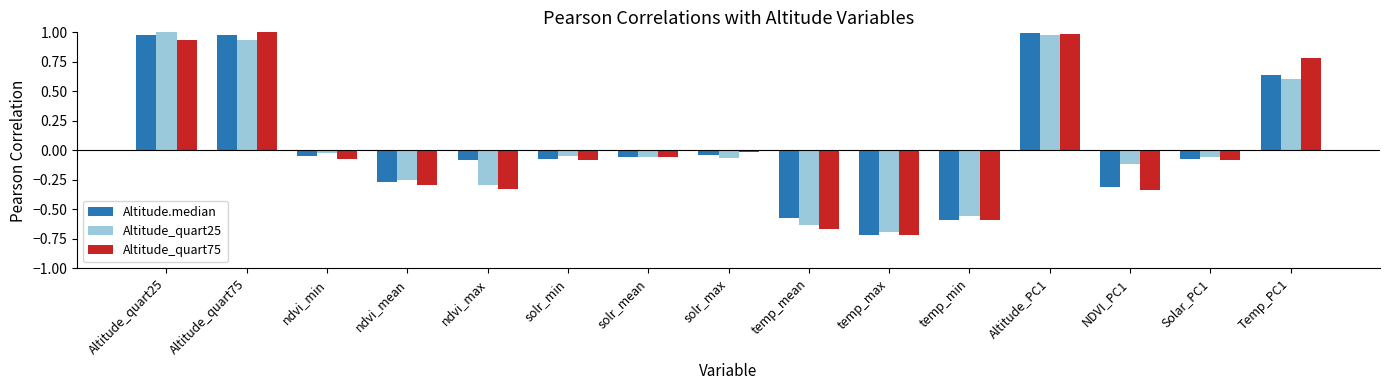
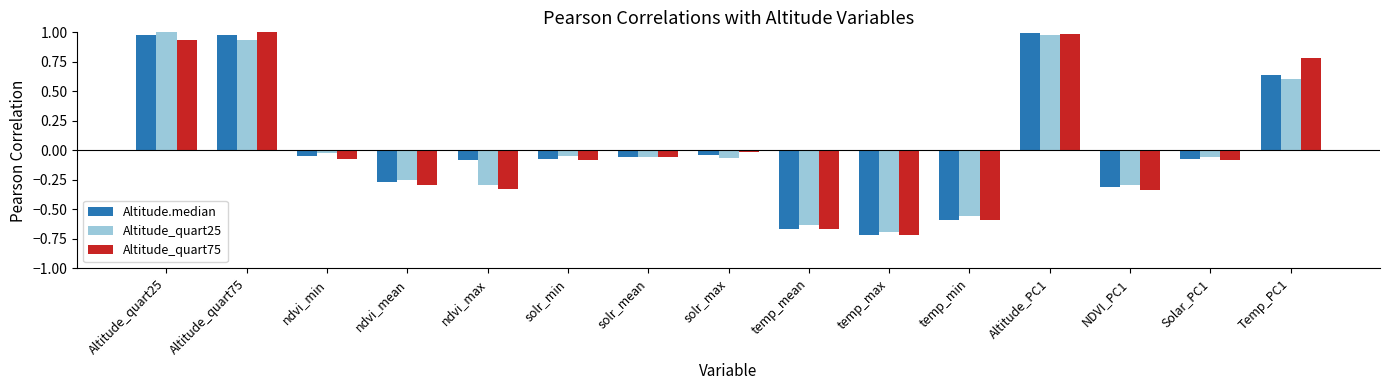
  {
    "Altitude.median": {
      "Altitude_quart25": 0.98,
      "Altitude_quart75": 0.98,
      "ndvi_min": -0.05,
      "ndvi_mean": -0.27,
      "ndvi_max": -0.09,
      "solr_min": -0.07,
      "solr_mean": -0.06,
      "solr_max": -0.04,
-     "temp_mean": -0.58,
+     "temp_mean": -0.66,
      "temp_max": -0.71,
      "temp_min": -0.59,
      "Altitude_PC1": 1.00,
      "NDVI_PC1": -0.31,
      "Solar_PC1": -0.07,
      "Temp_PC1": 0.64
    },
    "Altitude_quart25": {
      "Altitude_quart25": 1.00,
      "Altitude_quart75": 0.94,
      "ndvi_min": -0.03,
      "ndvi_mean": -0.25,
      "ndvi_max": -0.29,
      "solr_min": -0.05,
      "solr_mean": -0.05,
      "solr_max": -0.07,
      "temp_mean": -0.63,
      "temp_max": -0.69,
      "temp_min": -0.55,
      "Altitude_PC1": 0.98,
-     "NDVI_PC1": -0.12,
+     "NDVI_PC1": -0.30,
      "Solar_PC1": -0.05,
      "Temp_PC1": 0.60
    },
    "Altitude_quart75": {
      "Altitude_quart25": 0.94,
      "Altitude_quart75": 1.00,
      "ndvi_min": -0.07,
      "ndvi_mean": -0.29,
      "ndvi_max": -0.33,
      "solr_min": -0.08,
      "solr_mean": -0.06,
      "temp_mean": -0.67,
      "temp_max": -0.71,
      "temp_min": -0.59,
      "Altitude_PC1": 0.99,
      "NDVI_PC1": -0.33,
      "Solar_PC1": -0.08,
      "Temp_PC1": 0.79
    }
  }
